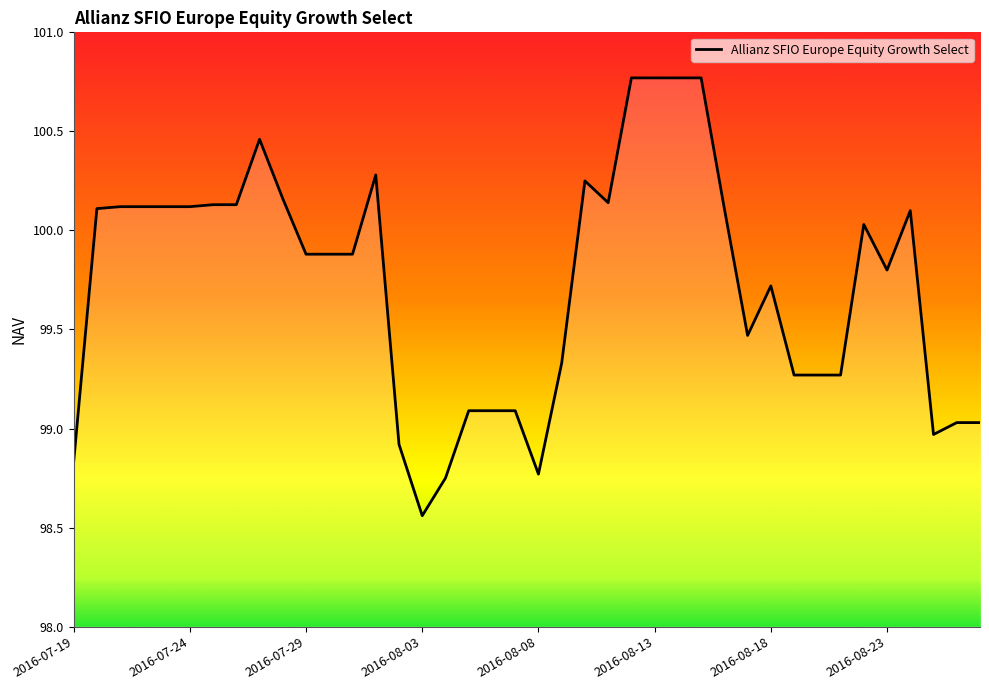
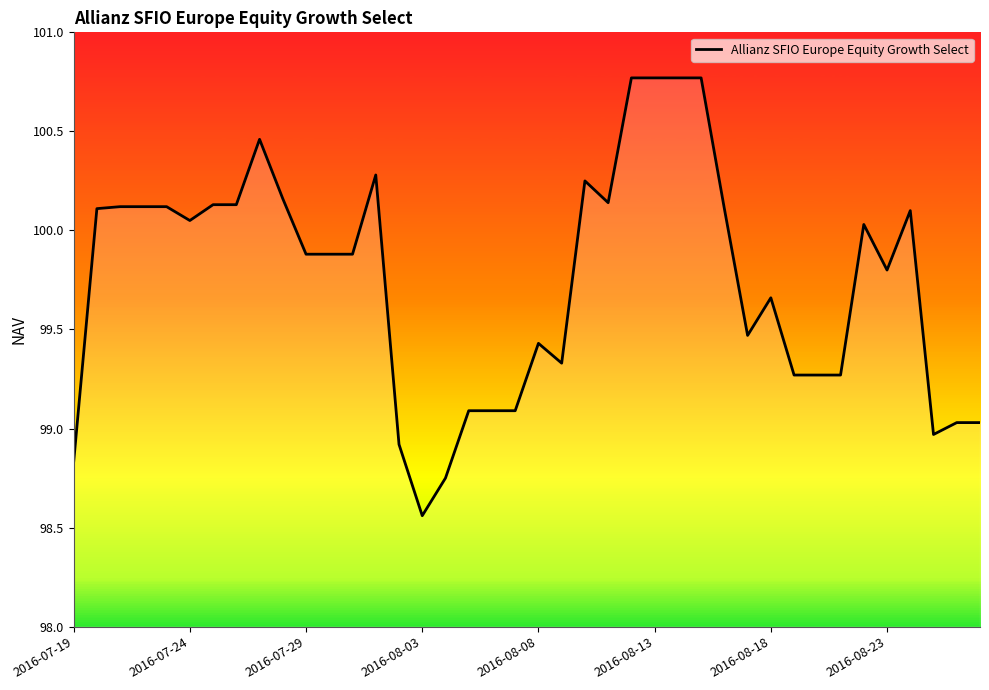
  {
    "2016-07-19": 98.83,
-   "2016-07-24": 100.12,
+   "2016-07-24": 100.05,
    "2016-07-29": 99.88,
    "2016-08-03": 98.56,
-   "2016-08-08": 98.77,
+   "2016-08-08": 99.43,
    "2016-08-13": 100.77,
-   "2016-08-18": 99.72,
+   "2016-08-18": 99.66,
    "2016-08-23": 99.80
  }
